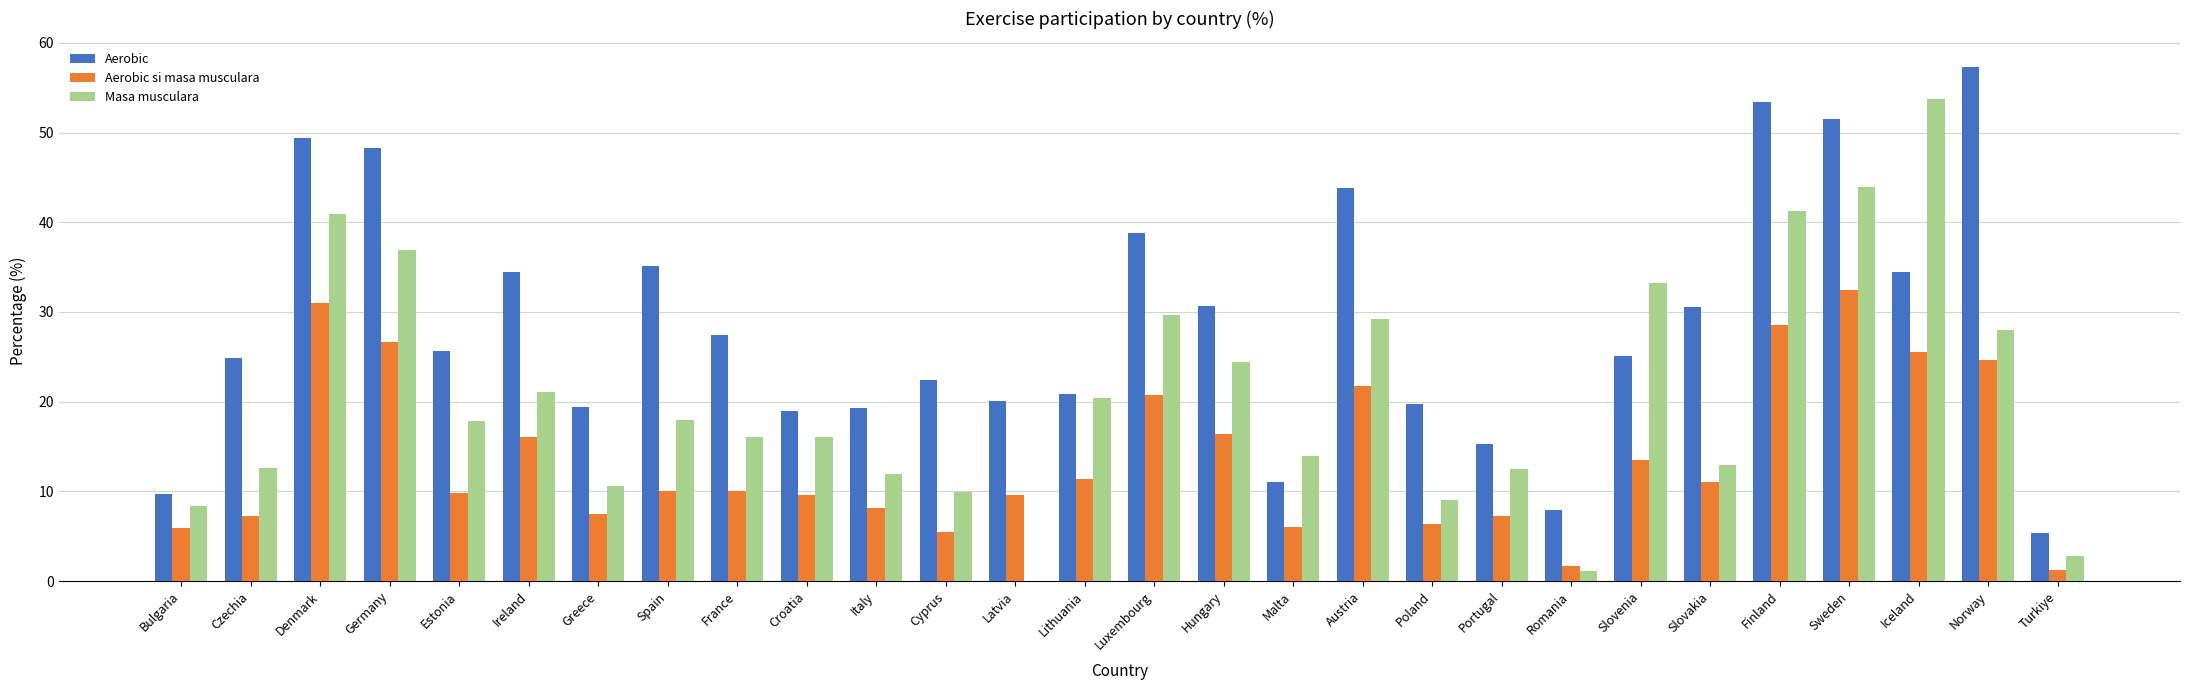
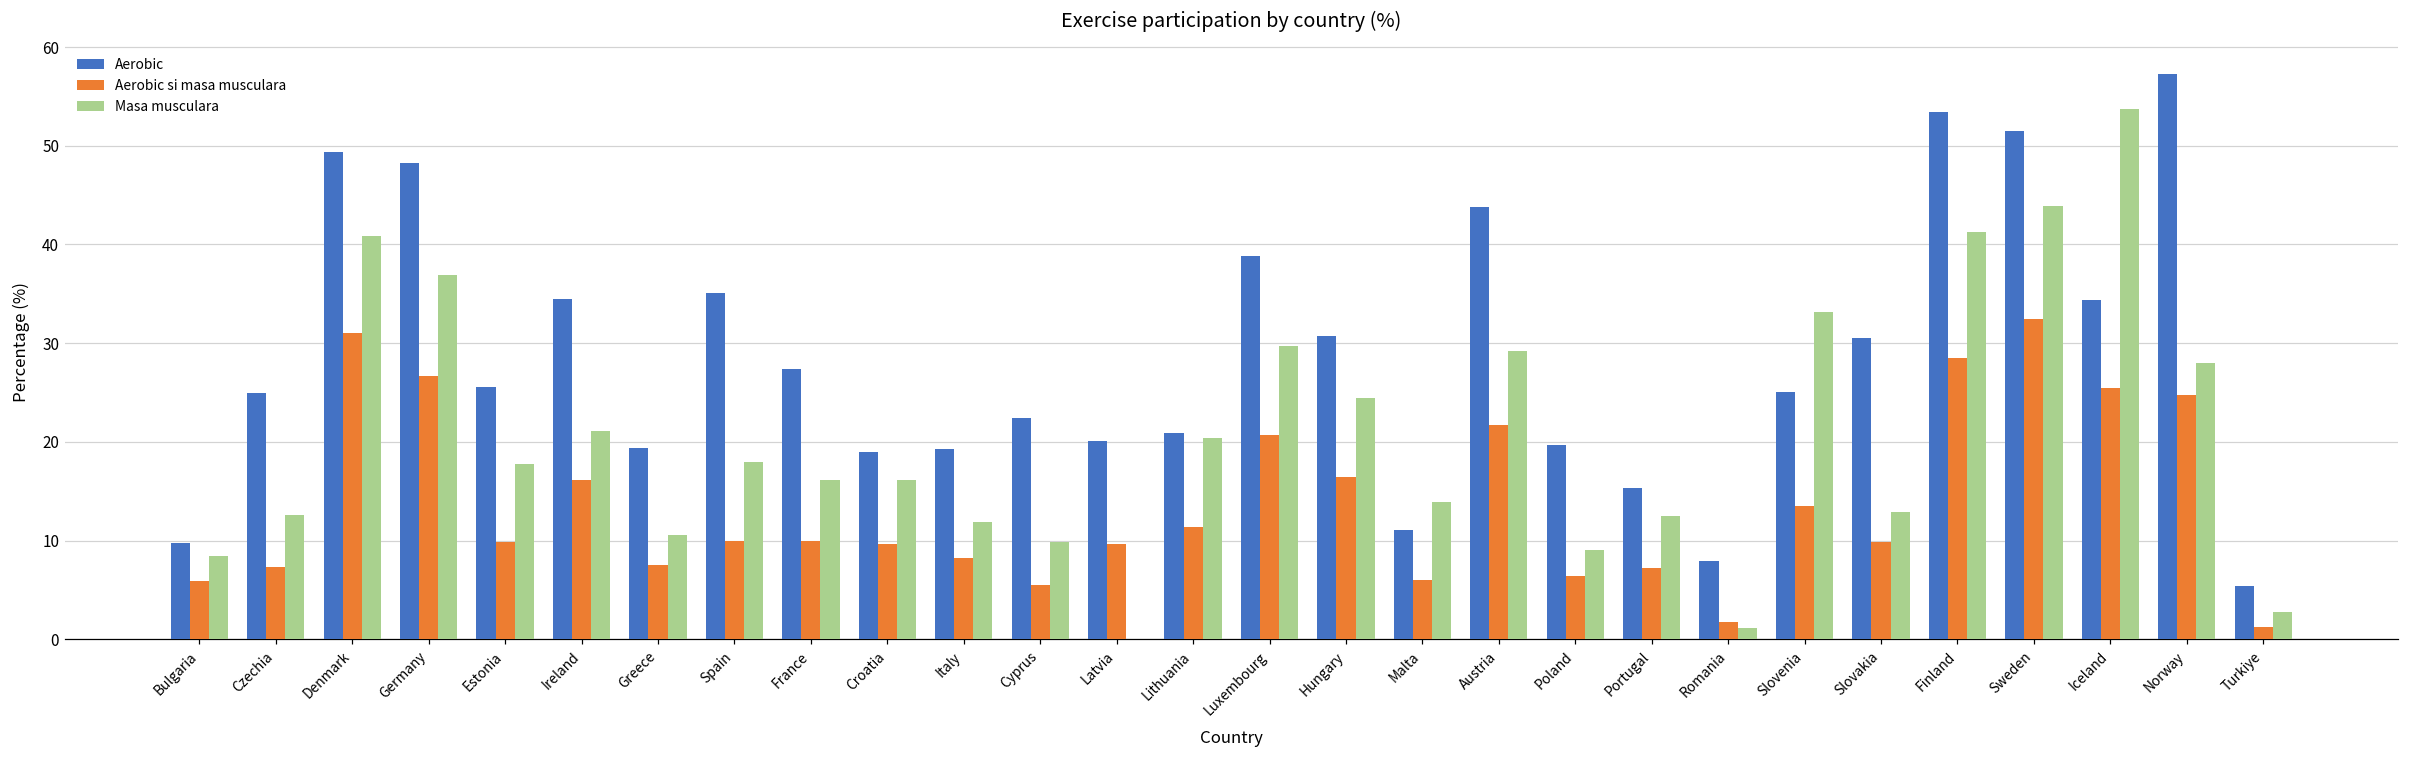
  {
    "Aerobic": {
      "Bulgaria": 10,
      "Czechia": 25,
      "Denmark": 49,
      "Germany": 48,
      "Estonia": 26,
      "Ireland": 35,
      "Greece": 19,
      "Spain": 35,
      "France": 27,
      "Croatia": 19,
      "Italy": 19,
      "Cyprus": 22,
      "Latvia": 20,
      "Lithuania": 21,
      "Luxembourg": 39,
      "Hungary": 31,
      "Malta": 11,
      "Austria": 44,
      "Poland": 20,
      "Portugal": 15,
      "Romania": 8,
      "Slovenia": 25,
      "Slovakia": 31,
      "Finland": 53,
      "Sweden": 52,
      "Iceland": 34,
      "Norway": 57,
      "Turkiye": 5
    },
    "Aerobic si masa musculara": {
      "Bulgaria": 6,
      "Czechia": 7,
      "Denmark": 31,
      "Germany": 27,
      "Estonia": 10,
      "Ireland": 16,
      "Greece": 8,
      "Spain": 10,
      "France": 10,
      "Croatia": 10,
      "Italy": 8,
      "Cyprus": 6,
      "Latvia": 10,
      "Lithuania": 11,
      "Luxembourg": 21,
      "Hungary": 16,
      "Malta": 6,
      "Austria": 22,
      "Poland": 6,
      "Portugal": 7,
      "Romania": 2,
      "Slovenia": 14,
-     "Slovakia": 11,
+     "Slovakia": 10,
      "Finland": 29,
      "Sweden": 32,
      "Iceland": 26,
      "Norway": 25,
      "Turkiye": 1
    },
    "Masa musculara": {
      "Bulgaria": 8,
      "Czechia": 13,
      "Denmark": 41,
      "Germany": 37,
      "Estonia": 18,
      "Ireland": 21,
      "Greece": 11,
      "Spain": 18,
      "France": 16,
      "Croatia": 16,
      "Italy": 12,
      "Cyprus": 10,
      "Latvia": 0,
      "Lithuania": 20,
      "Luxembourg": 30,
      "Hungary": 24,
      "Malta": 14,
      "Austria": 29,
      "Poland": 9,
      "Portugal": 13,
      "Romania": 1,
      "Slovenia": 33,
      "Slovakia": 13,
      "Finland": 41,
      "Sweden": 44,
      "Iceland": 54,
      "Norway": 28,
      "Turkiye": 3
    }
  }
